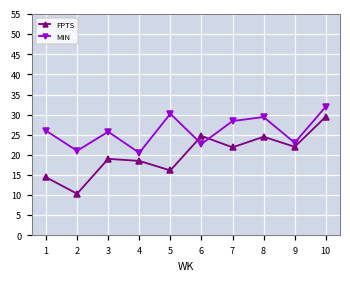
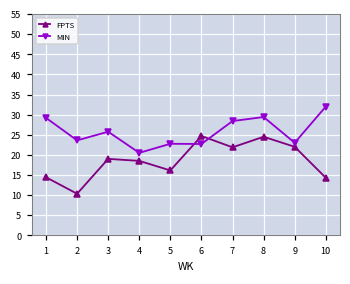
  {
    "FPTS": {
      "1": 14,
      "2": 10,
      "3": 19,
      "4": 19,
      "5": 16,
      "6": 25,
      "7": 22,
      "8": 25,
      "9": 22,
-     "10": 30
+     "10": 14
    },
    "MIN": {
-     "1": 26,
-     "2": 21,
+     "1": 29,
+     "2": 24,
      "3": 26,
      "4": 21,
-     "5": 30,
+     "5": 23,
      "6": 23,
      "7": 28,
      "8": 29,
      "9": 23,
      "10": 32
    }
  }
